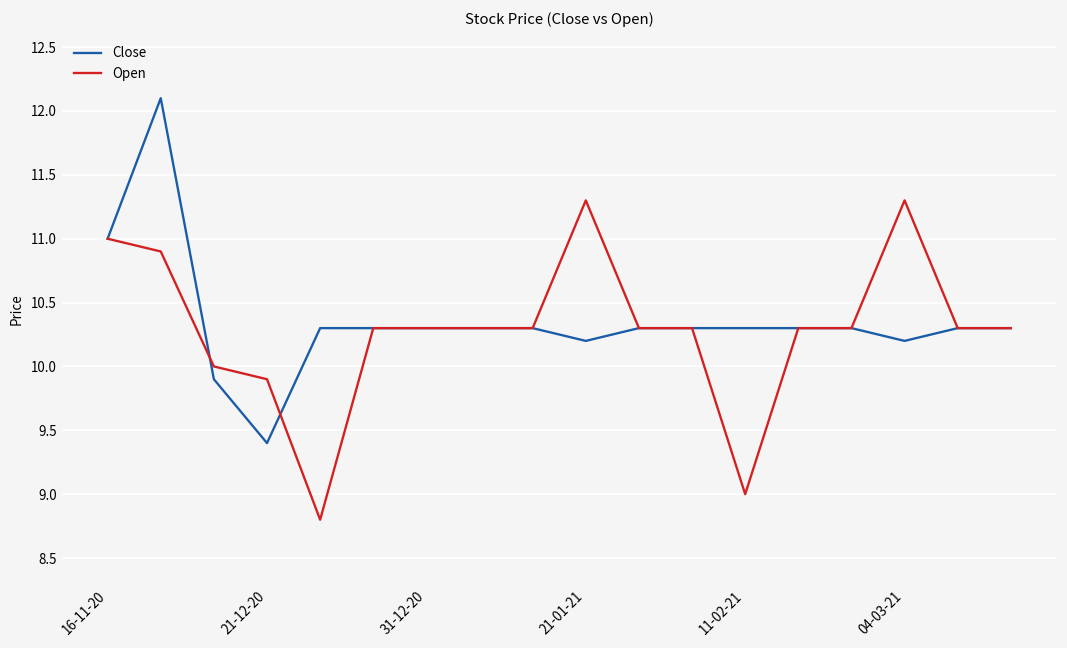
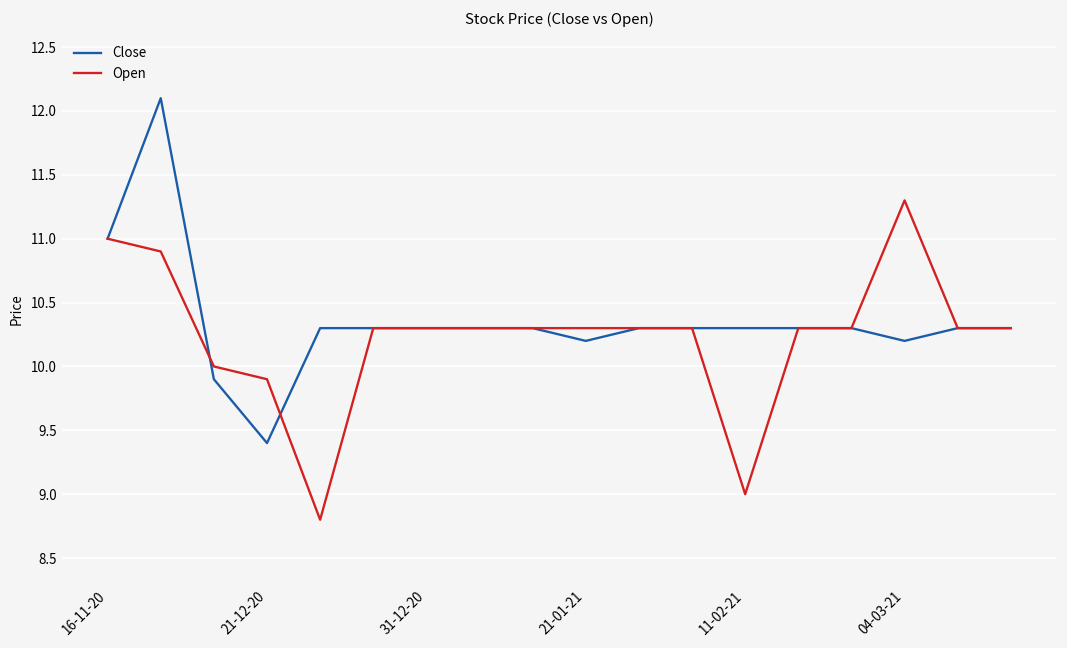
  {
    "Close": {
      "21-12-20": 9.4,
      "21-01-21": 10.2,
      "11-02-21": 10.3,
      "04-03-21": 10.2
    },
    "Open": {
      "21-12-20": 9.9,
-     "21-01-21": 11.3,
+     "21-01-21": 10.3,
      "11-02-21": 9.0,
      "04-03-21": 11.3
    }
  }
